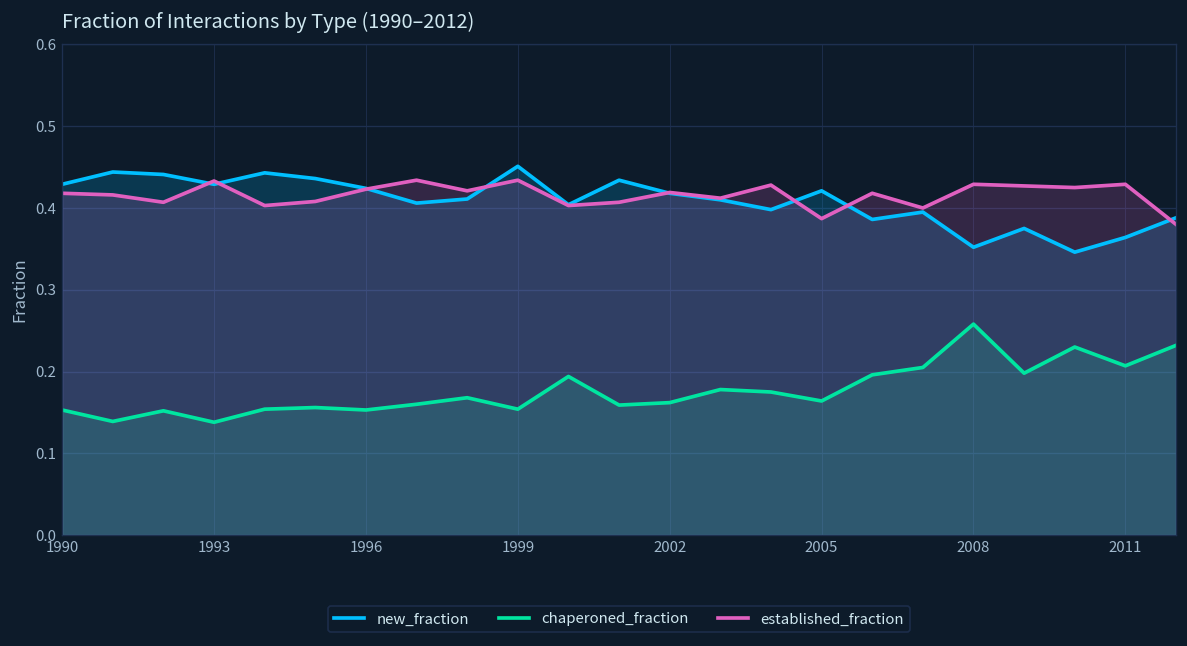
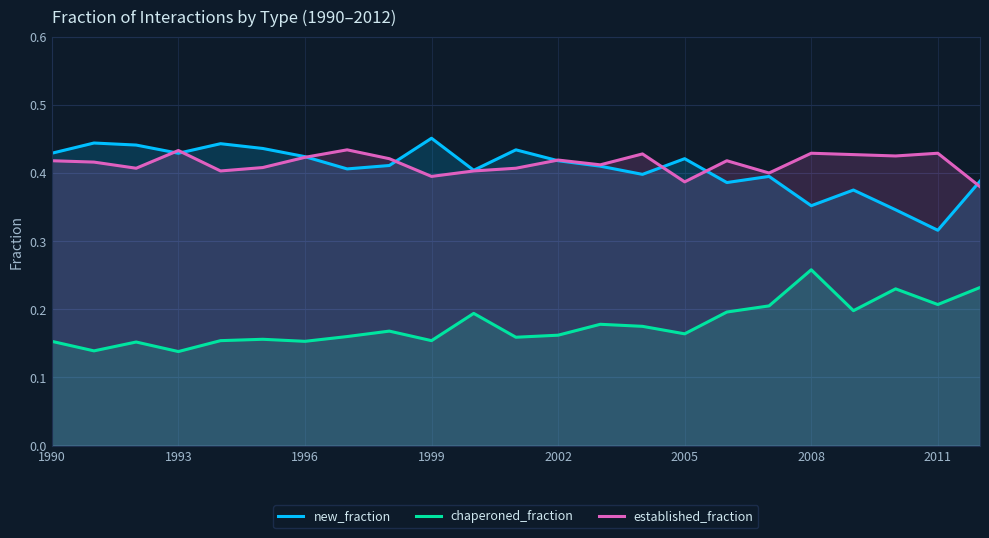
  {
    "new_fraction": {
      "1990": 0.43,
      "1993": 0.43,
      "1999": 0.45,
      "2005": 0.42,
      "2008": 0.35,
-     "2011": 0.36
+     "2011": 0.32
    },
    "chaperoned_fraction": {
      "1990": 0.15,
      "1993": 0.14,
      "1996": 0.15,
      "1999": 0.15,
      "2002": 0.16,
      "2005": 0.16,
      "2008": 0.26,
      "2011": 0.21
    },
    "established_fraction": {
      "1990": 0.42,
      "1993": 0.43,
-     "1999": 0.43,
+     "1999": 0.40,
      "2005": 0.39,
      "2008": 0.43,
      "2011": 0.43
    }
  }
